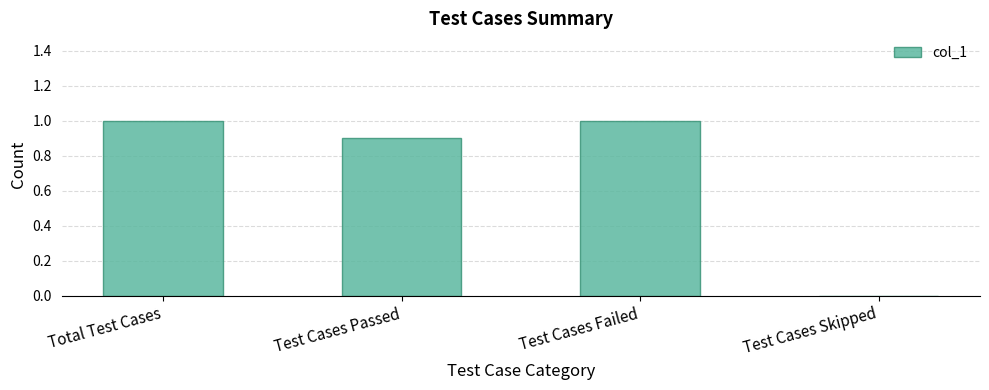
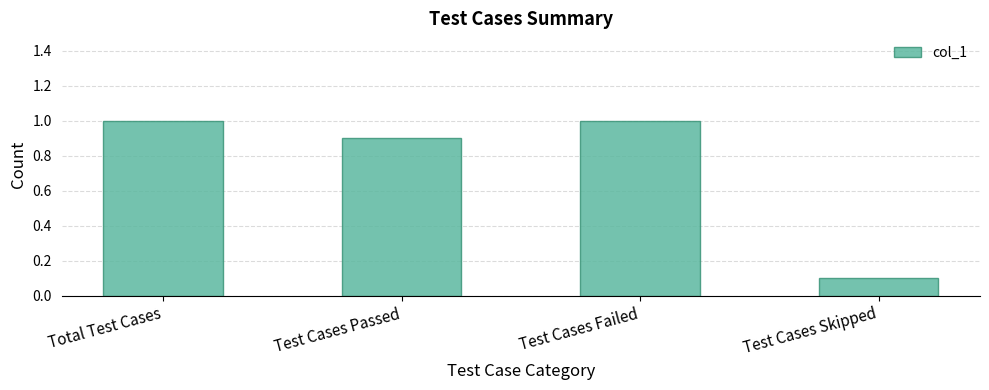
  {
    "Total Test Cases": 1.0,
    "Test Cases Passed": 0.9,
    "Test Cases Failed": 1.0,
-   "Test Cases Skipped": 0.0
+   "Test Cases Skipped": 0.1
  }
